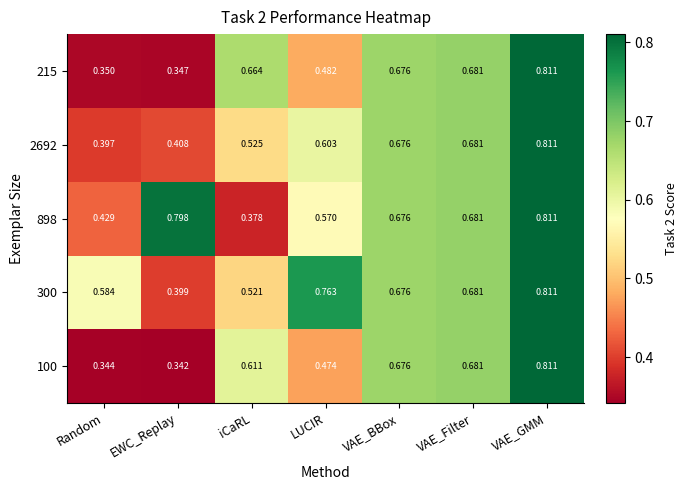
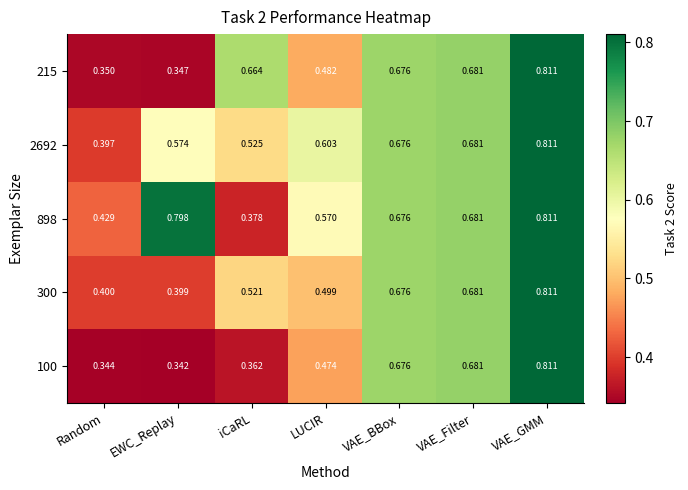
  {
    "215": {
      "Random": 0.350,
      "EWC_Replay": 0.347,
      "iCaRL": 0.664,
      "LUCIR": 0.482,
      "VAE_BBox": 0.676,
      "VAE_Filter": 0.681,
      "VAE_GMM": 0.811
    },
    "2692": {
      "Random": 0.397,
-     "EWC_Replay": 0.408,
+     "EWC_Replay": 0.574,
      "iCaRL": 0.525,
      "LUCIR": 0.603,
      "VAE_BBox": 0.676,
      "VAE_Filter": 0.681,
      "VAE_GMM": 0.811
    },
    "898": {
      "Random": 0.429,
      "EWC_Replay": 0.798,
      "iCaRL": 0.378,
      "LUCIR": 0.570,
      "VAE_BBox": 0.676,
      "VAE_Filter": 0.681,
      "VAE_GMM": 0.811
    },
    "300": {
-     "Random": 0.584,
+     "Random": 0.400,
      "EWC_Replay": 0.399,
      "iCaRL": 0.521,
-     "LUCIR": 0.763,
+     "LUCIR": 0.499,
      "VAE_BBox": 0.676,
      "VAE_Filter": 0.681,
      "VAE_GMM": 0.811
    },
    "100": {
      "Random": 0.344,
      "EWC_Replay": 0.342,
-     "iCaRL": 0.611,
+     "iCaRL": 0.362,
      "LUCIR": 0.474,
      "VAE_BBox": 0.676,
      "VAE_Filter": 0.681,
      "VAE_GMM": 0.811
    }
  }
